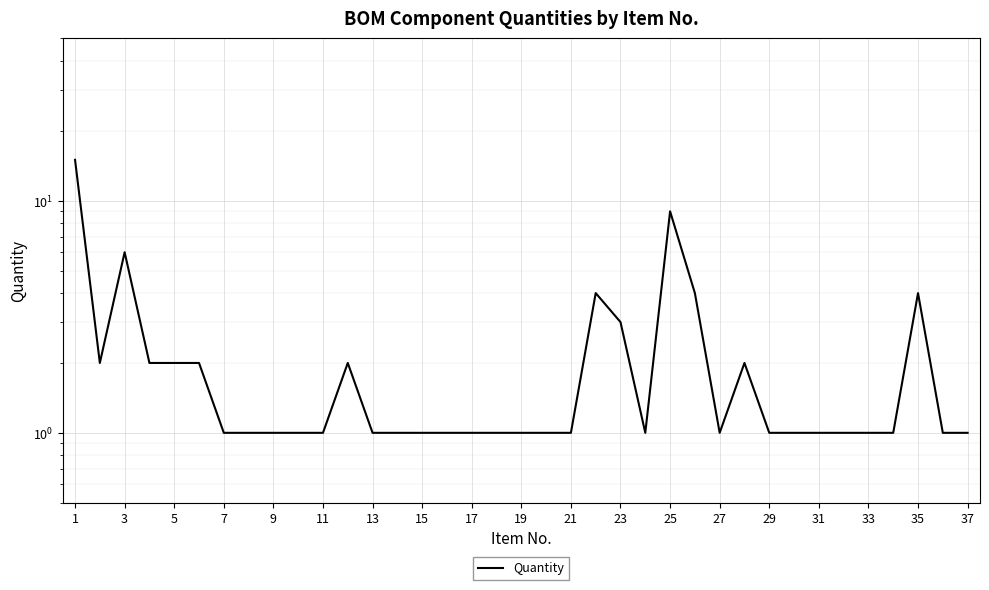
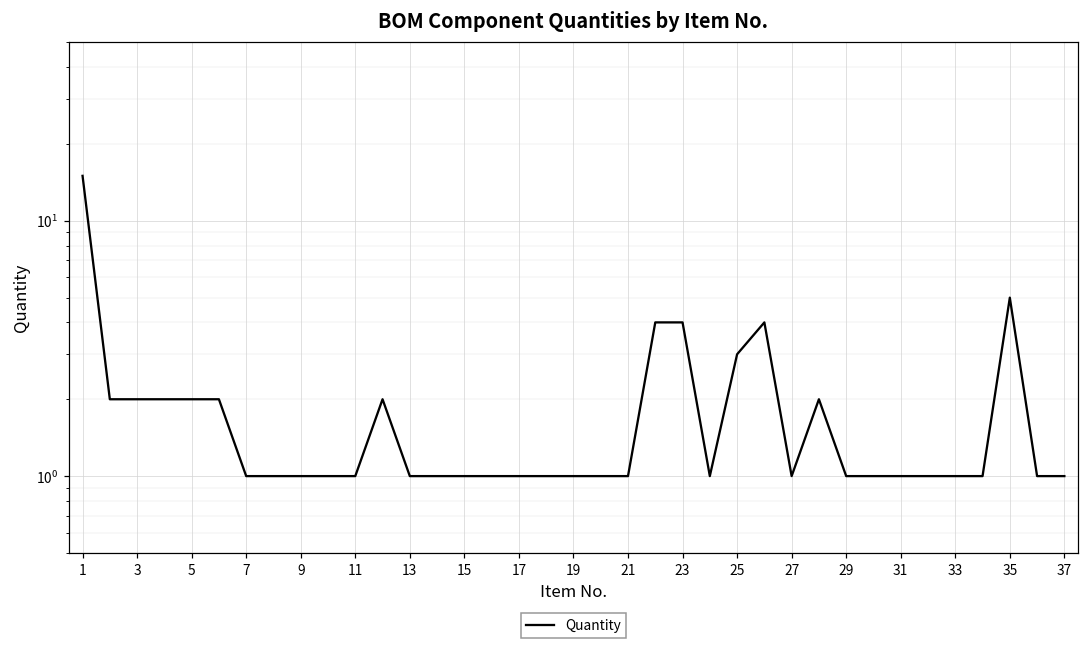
  {
    "1": 15,
-   "3": 6,
+   "3": 2,
    "5": 2,
    "7": 1,
    "9": 1,
    "11": 1,
    "13": 1,
    "15": 1,
    "17": 1,
    "19": 1,
    "21": 1,
-   "23": 3,
-   "25": 9,
+   "23": 4,
+   "25": 3,
    "27": 1,
    "29": 1,
    "31": 1,
    "33": 1,
-   "35": 4,
+   "35": 5,
    "37": 1
  }
